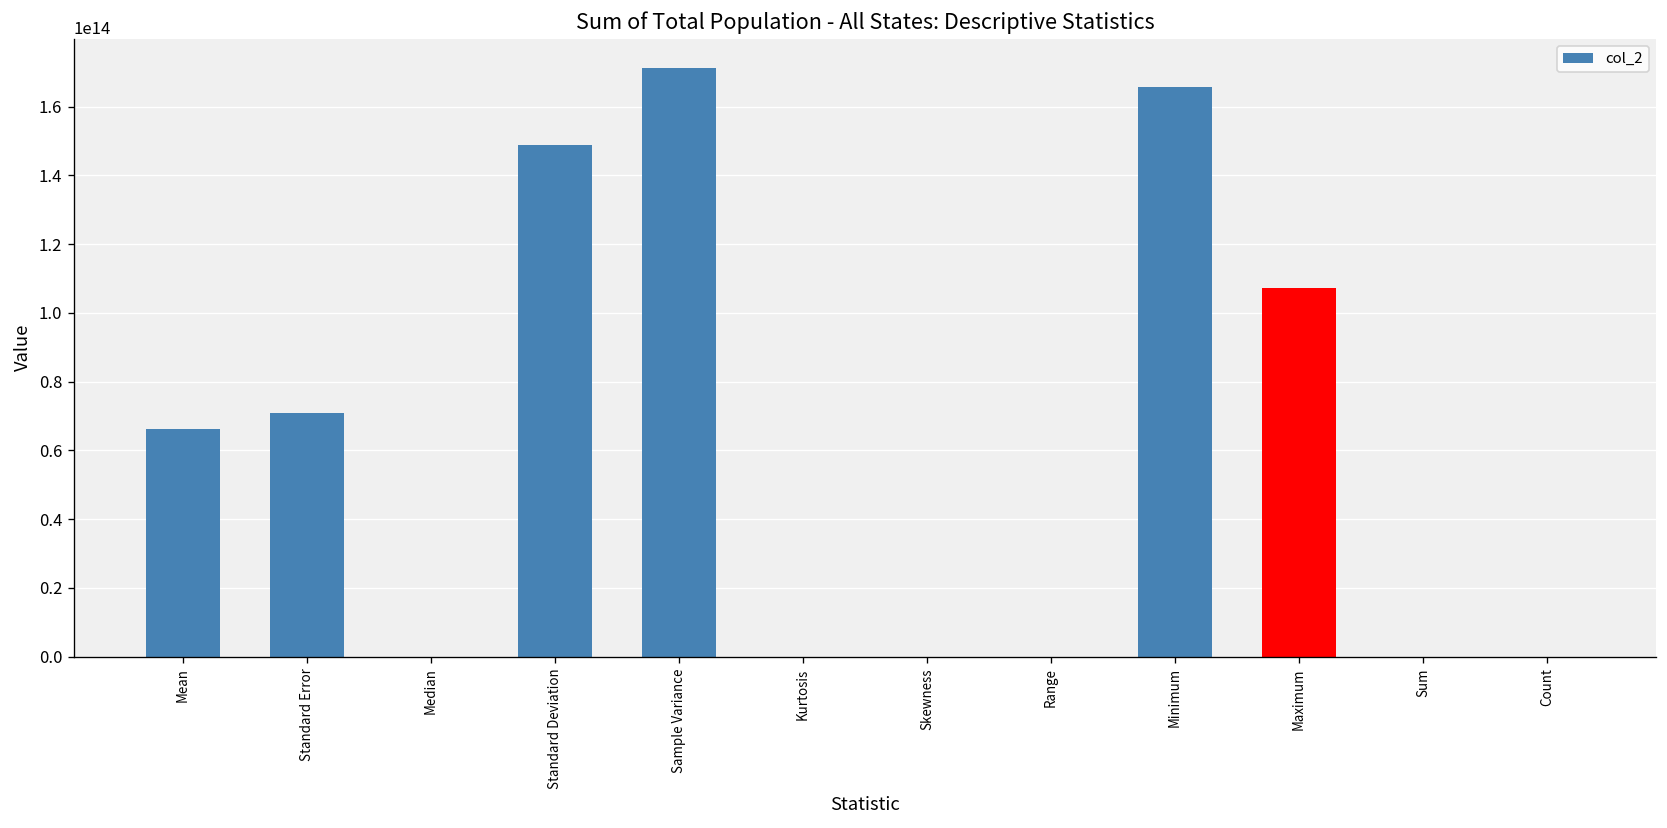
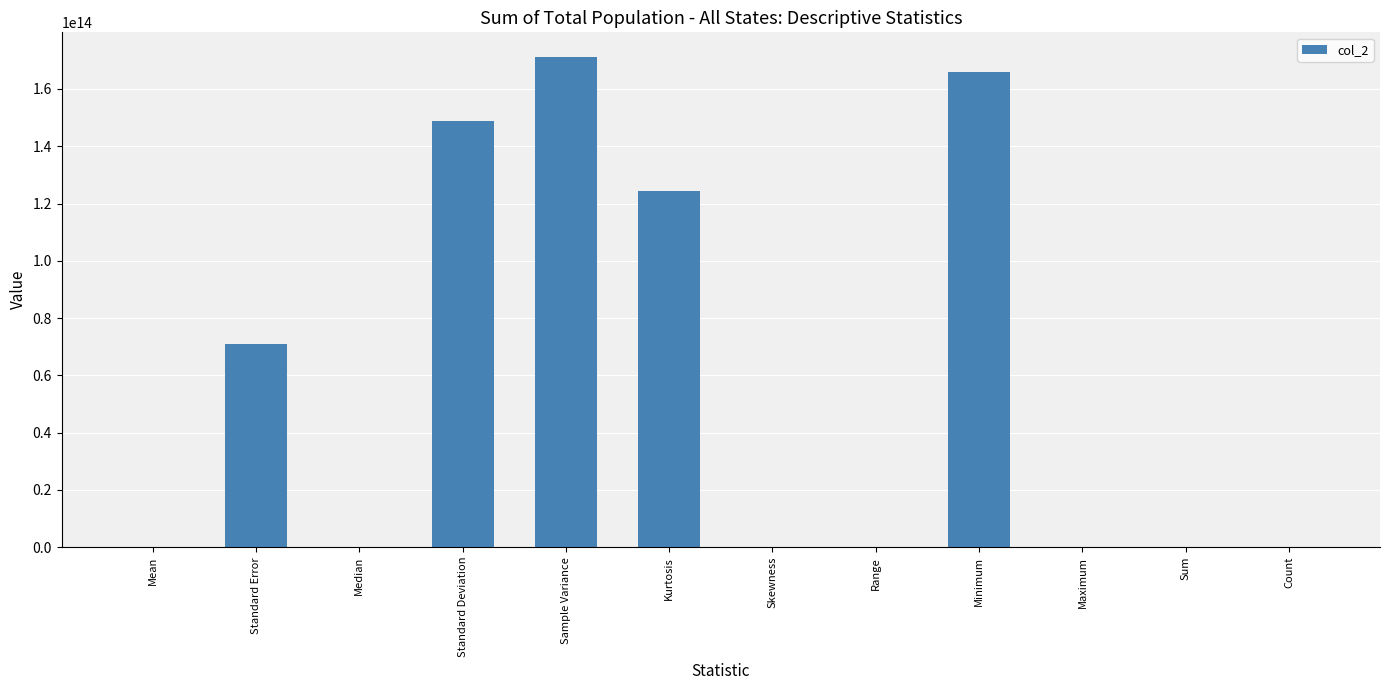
  {
-   "Mean": 66000000000000,
+   "Mean": 0,
    "Standard Error": 71000000000000,
    "Standard Deviation": 149000000000000,
    "Sample Variance": 171000000000000,
-   "Kurtosis": 0,
+   "Kurtosis": 124000000000000,
    "Minimum": 166000000000000,
-   "Maximum": 107000000000000
+   "Maximum": 0
  }
